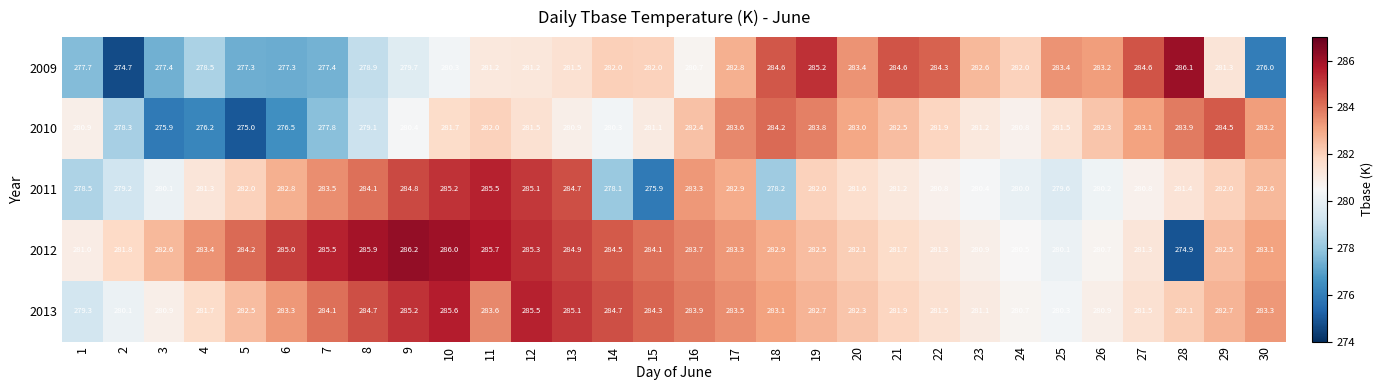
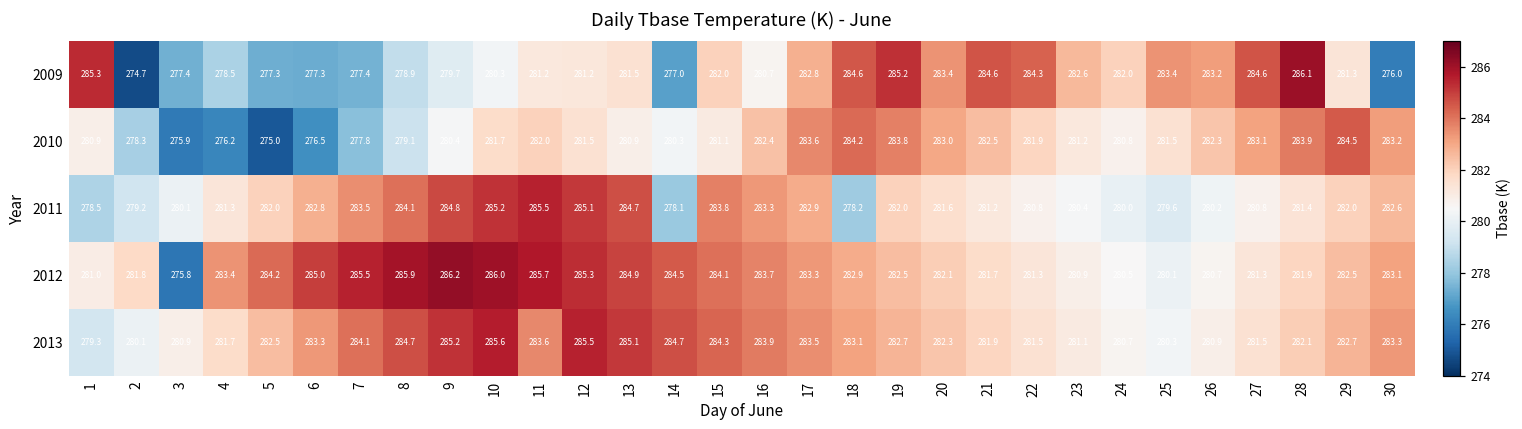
  {
    "2009": {
-     "1": 277.7,
+     "1": 285.3,
      "2": 274.7,
      "3": 277.4,
      "4": 278.5,
      "5": 277.3,
      "6": 277.3,
      "7": 277.4,
      "8": 278.9,
-     "14": 282.0,
+     "14": 277.0,
      "15": 282.0,
      "17": 282.8,
      "18": 284.6,
      "19": 285.2,
      "20": 283.4,
      "21": 284.6,
      "22": 284.3,
      "23": 282.6,
      "24": 282.0,
      "25": 283.4,
      "26": 283.2,
      "27": 284.6,
      "28": 286.1,
      "30": 276.0
    },
    "2010": {
      "2": 278.3,
      "3": 275.9,
      "4": 276.2,
      "5": 275.0,
      "6": 276.5,
      "7": 277.8,
      "8": 279.1,
      "10": 281.7,
      "11": 282.0,
      "16": 282.4,
      "17": 283.6,
      "18": 284.2,
      "19": 283.8,
      "20": 283.0,
      "21": 282.5,
      "22": 281.9,
      "26": 282.3,
      "27": 283.1,
      "28": 283.9,
      "29": 284.5,
      "30": 283.2
    },
    "2011": {
      "1": 278.5,
      "5": 282.0,
      "6": 282.8,
      "7": 283.5,
      "8": 284.1,
      "9": 284.8,
      "10": 285.2,
      "11": 285.5,
      "12": 285.1,
      "13": 284.7,
      "14": 278.1,
-     "15": 275.9,
+     "15": 283.8,
      "16": 283.3,
      "17": 282.9,
      "18": 278.2,
      "19": 282.0,
      "20": 281.6,
      "29": 282.0,
      "30": 282.6
    },
    "2012": {
      "2": 281.8,
-     "3": 282.6,
+     "3": 275.8,
      "4": 283.4,
      "5": 284.2,
      "6": 285.0,
      "7": 285.5,
      "8": 285.9,
      "9": 286.2,
      "10": 286.0,
      "11": 285.7,
      "12": 285.3,
      "13": 284.9,
      "14": 284.5,
      "15": 284.1,
      "16": 283.7,
      "17": 283.3,
      "18": 282.9,
      "19": 282.5,
      "20": 282.1,
      "21": 281.7,
-     "28": 274.9,
+     "28": 281.9,
      "29": 282.5,
      "30": 283.1
    },
    "2013": {
      "4": 281.7,
      "5": 282.5,
      "6": 283.3,
      "7": 284.1,
      "8": 284.7,
      "9": 285.2,
      "10": 285.6,
      "11": 283.6,
      "12": 285.5,
      "13": 285.1,
      "14": 284.7,
      "15": 284.3,
      "16": 283.9,
      "17": 283.5,
      "18": 283.1,
      "19": 282.7,
      "20": 282.3,
      "21": 281.9,
      "28": 282.1,
      "29": 282.7,
      "30": 283.3
    }
  }
